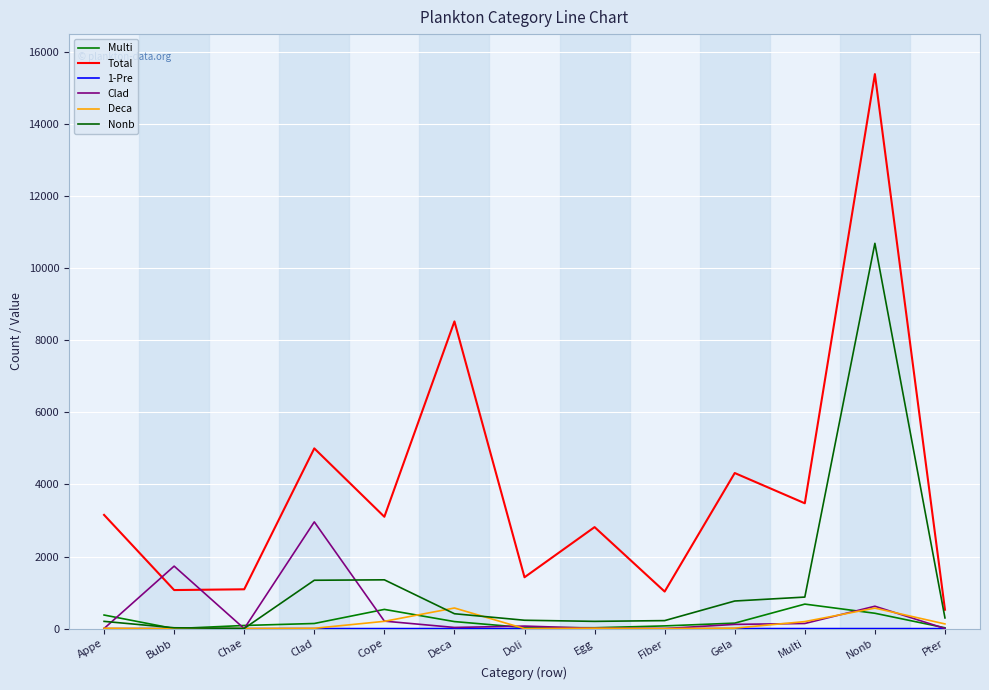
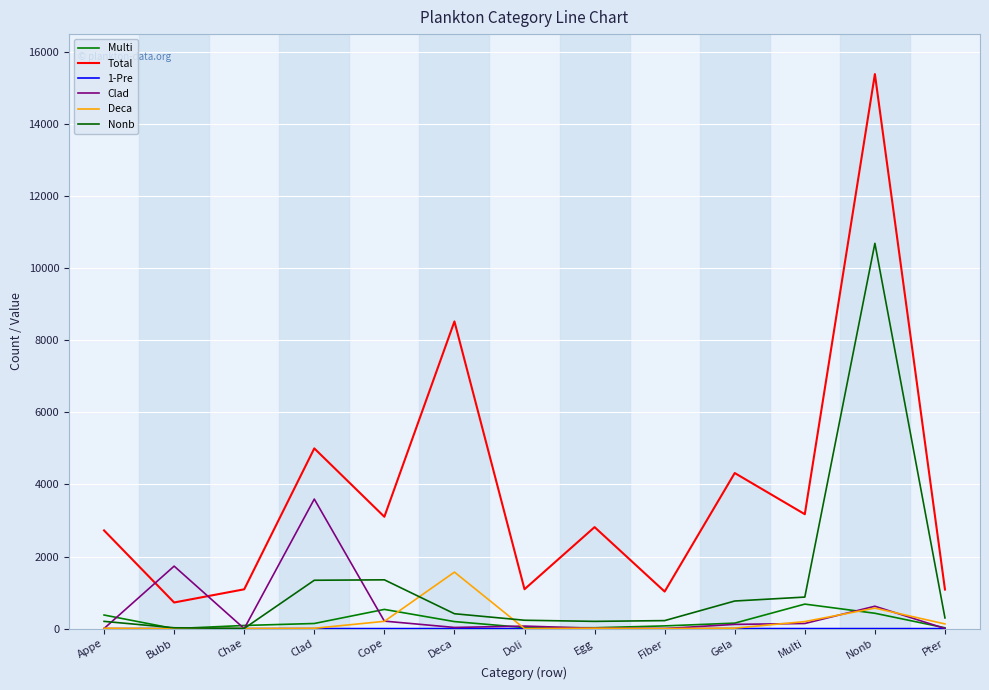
  {
    "Total": {
-     "Appe": 3200,
-     "Bubb": 1100,
+     "Appe": 2700,
+     "Bubb": 700,
      "Chae": 1100,
      "Clad": 5000,
      "Cope": 3100,
      "Deca": 8500,
-     "Doli": 1400,
+     "Doli": 1100,
      "Egg": 2800,
      "Fiber": 1000,
      "Gela": 4300,
-     "Multi": 3500,
+     "Multi": 3200,
      "Nonb": 15400,
-     "Pter": 500
+     "Pter": 1100
    },
    "1-Pre": {
      "Cope": 0,
      "Multi": 0,
      "Nonb": 0
    },
    "Clad": {
      "Bubb": 1700,
-     "Clad": 3000
+     "Clad": 3600
    },
    "Deca": {
-     "Deca": 600,
+     "Deca": 1600,
      "Pter": 100
    }
  }
